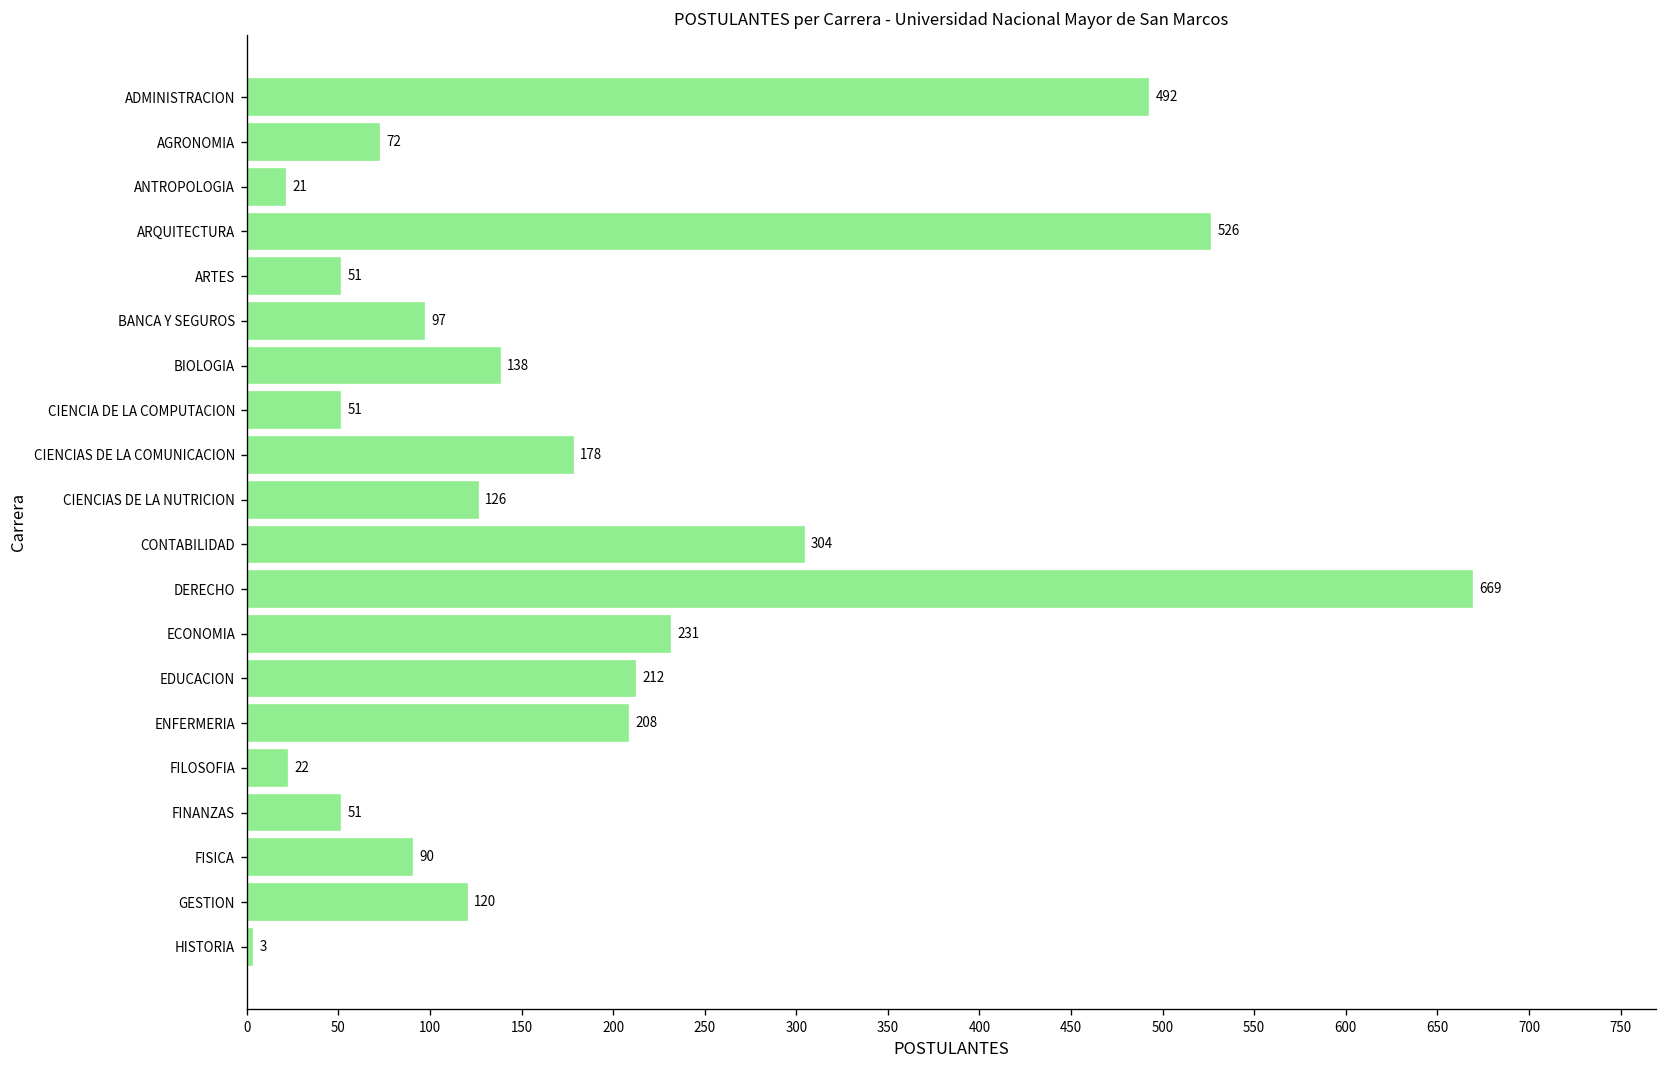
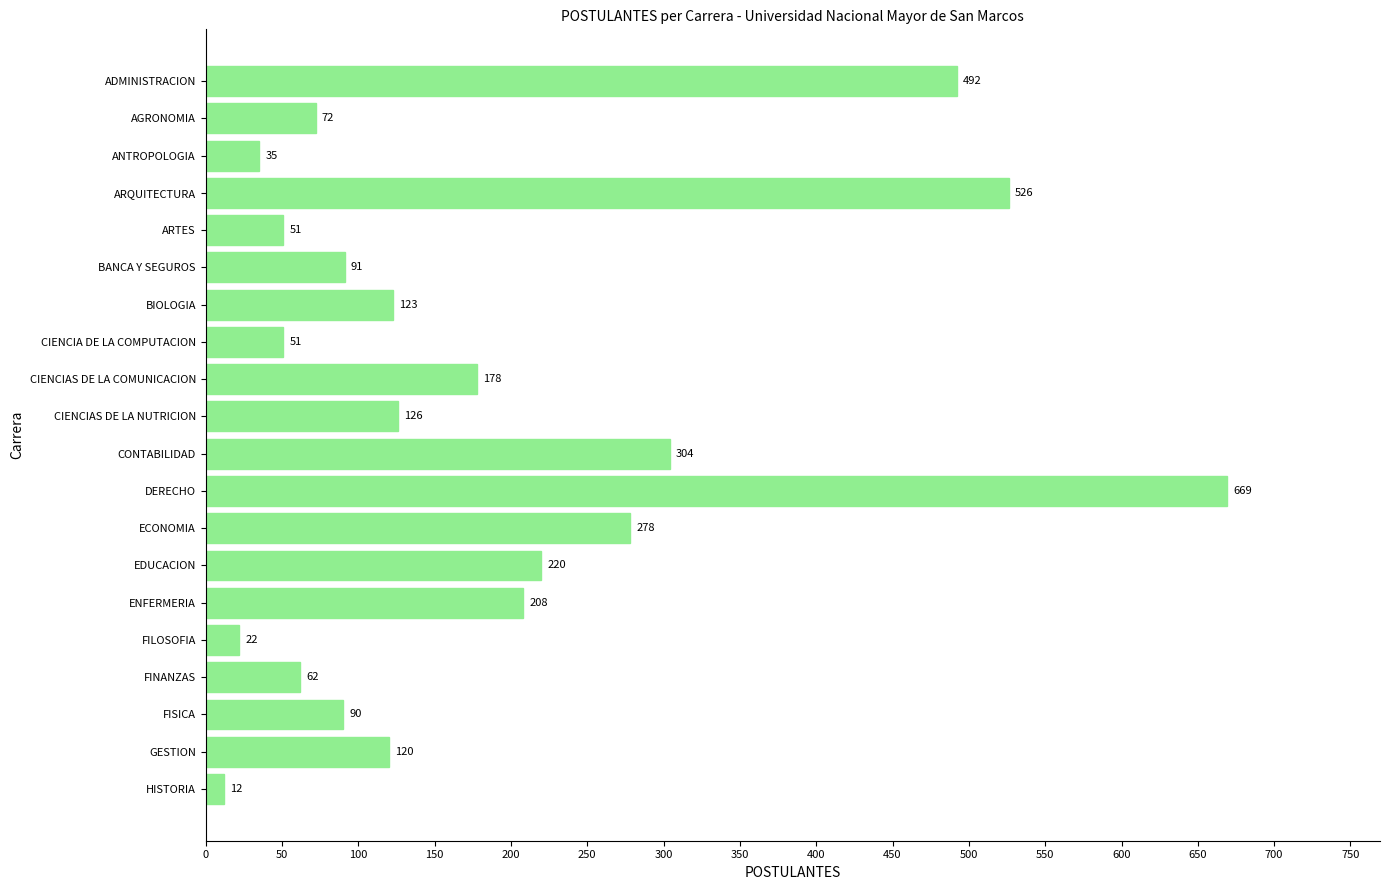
  {
    "ADMINISTRACION": 492,
    "AGRONOMIA": 72,
-   "ANTROPOLOGIA": 21,
+   "ANTROPOLOGIA": 35,
    "ARQUITECTURA": 526,
    "ARTES": 51,
-   "BANCA Y SEGUROS": 97,
-   "BIOLOGIA": 138,
+   "BANCA Y SEGUROS": 91,
+   "BIOLOGIA": 123,
    "CIENCIA DE LA COMPUTACION": 51,
    "CIENCIAS DE LA COMUNICACION": 178,
    "CIENCIAS DE LA NUTRICION": 126,
    "CONTABILIDAD": 304,
    "DERECHO": 669,
-   "ECONOMIA": 231,
-   "EDUCACION": 212,
+   "ECONOMIA": 278,
+   "EDUCACION": 220,
    "ENFERMERIA": 208,
    "FILOSOFIA": 22,
-   "FINANZAS": 51,
+   "FINANZAS": 62,
    "FISICA": 90,
    "GESTION": 120,
-   "HISTORIA": 3
+   "HISTORIA": 12
  }
